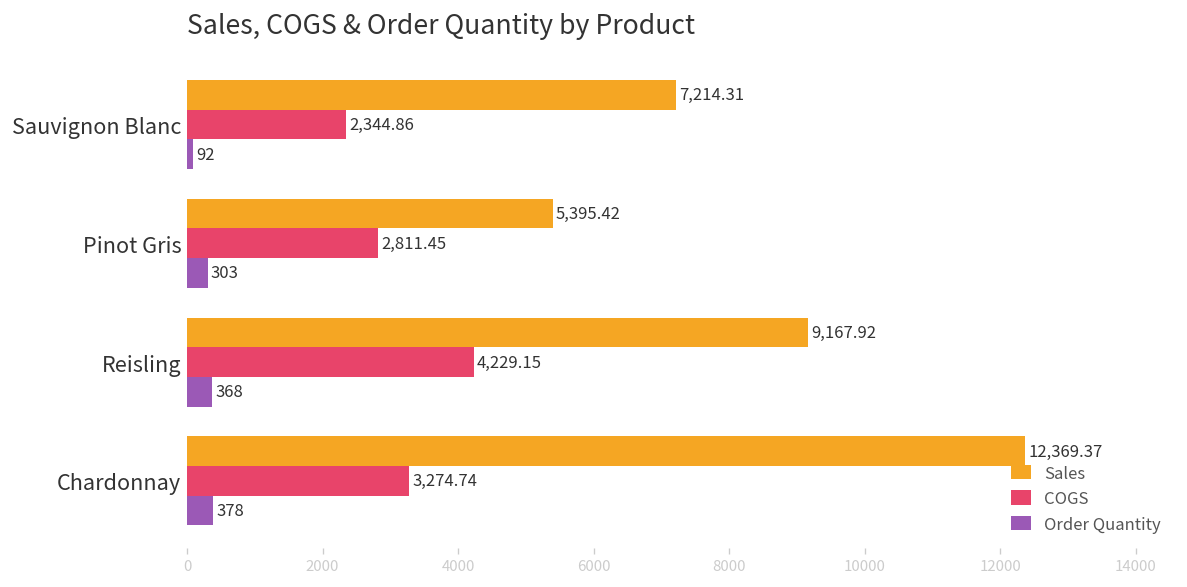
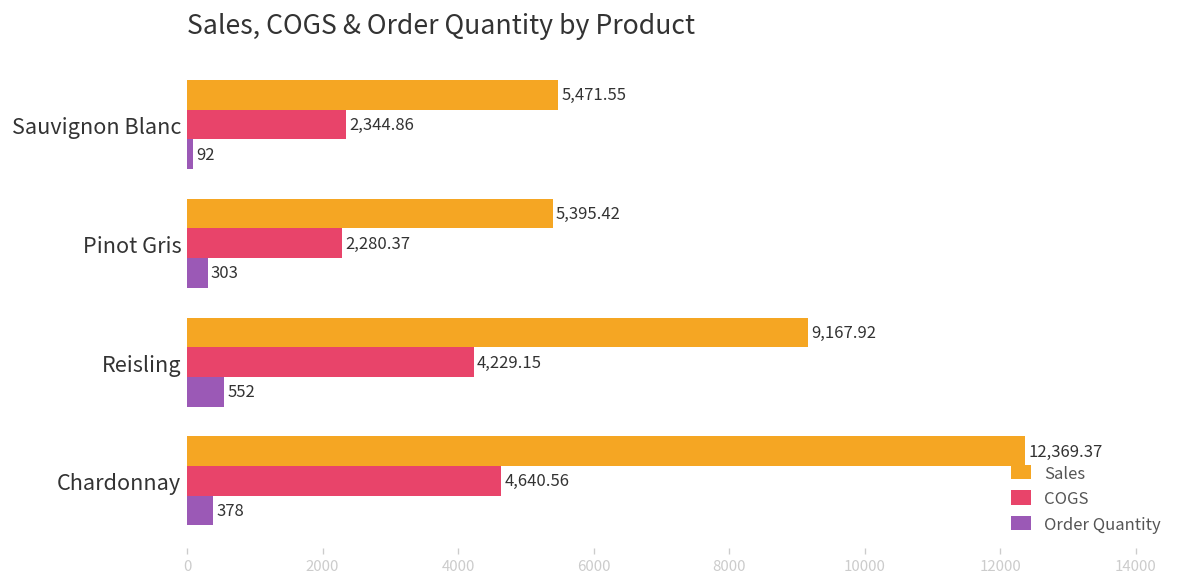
  {
    "Sales": {
-     "Sauvignon Blanc": "7,214.31",
+     "Sauvignon Blanc": "5,471.55",
      "Pinot Gris": "5,395.42",
      "Reisling": "9,167.92",
      "Chardonnay": "12,369.37"
    },
    "COGS": {
      "Sauvignon Blanc": "2,344.86",
-     "Pinot Gris": "2,811.45",
+     "Pinot Gris": "2,280.37",
      "Reisling": "4,229.15",
-     "Chardonnay": "3,274.74"
+     "Chardonnay": "4,640.56"
    },
    "Order Quantity": {
      "Sauvignon Blanc": "92",
      "Pinot Gris": "303",
-     "Reisling": "368",
+     "Reisling": "552",
      "Chardonnay": "378"
    }
  }
